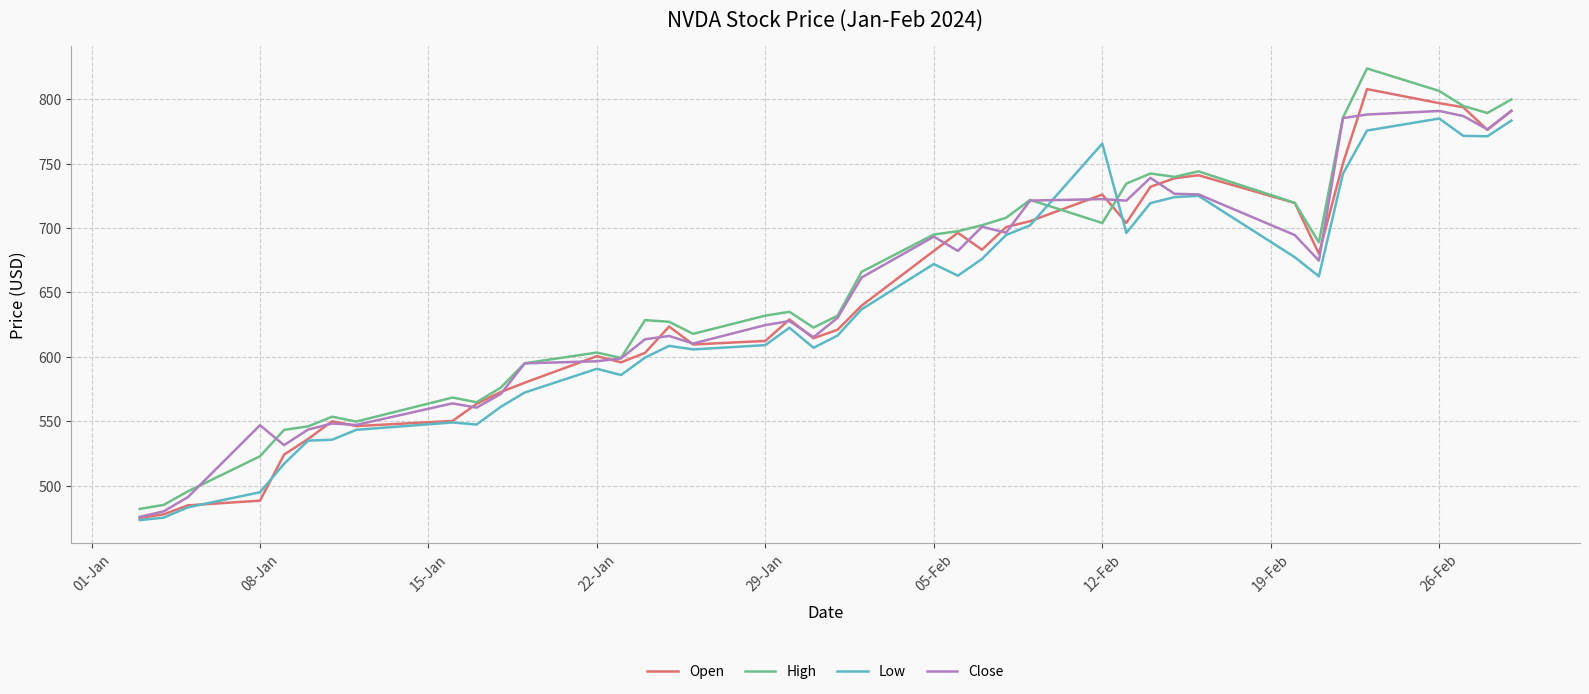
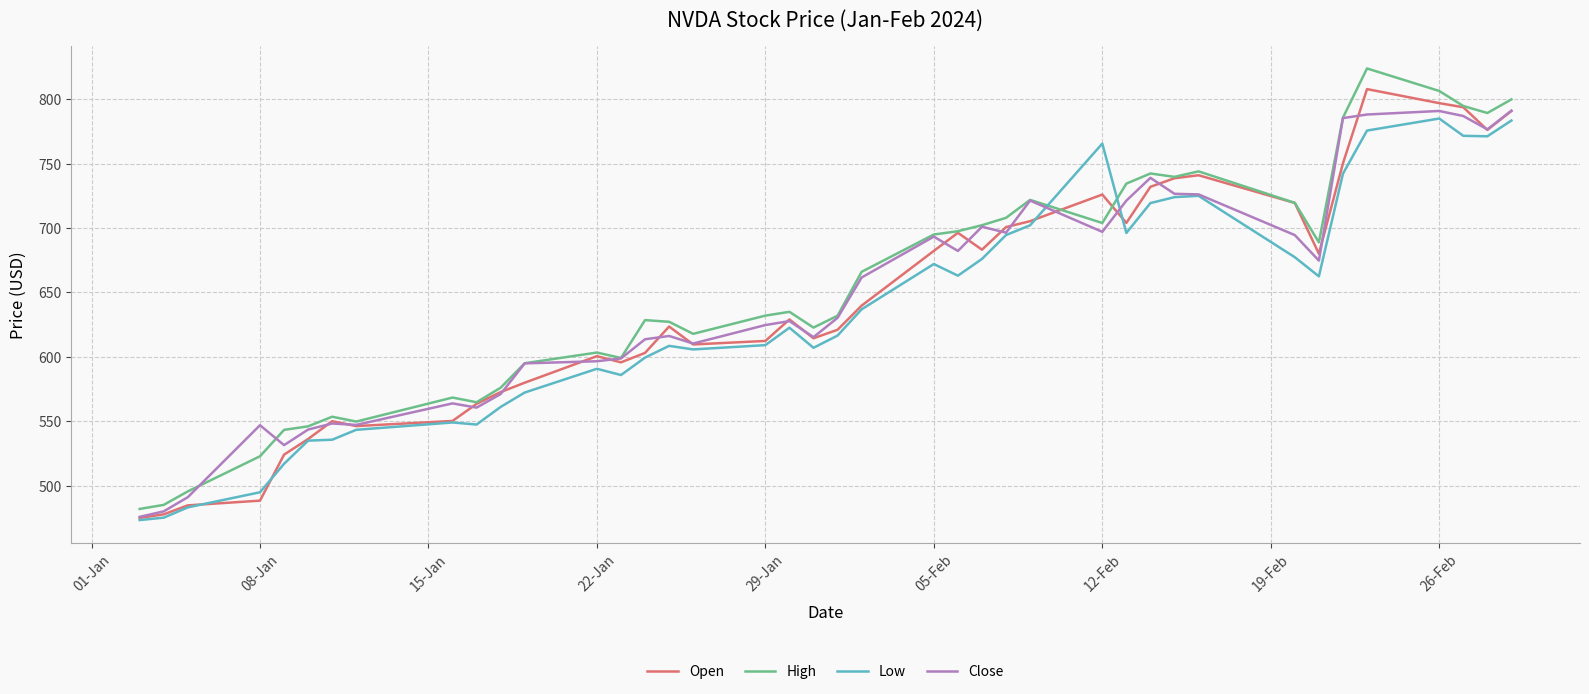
  {
    "Open": {
      "08-Jan": 488,
      "22-Jan": 600,
      "29-Jan": 612,
      "05-Feb": 682,
      "12-Feb": 726,
      "26-Feb": 797
    },
    "High": {
      "08-Jan": 523,
      "22-Jan": 603,
      "29-Jan": 632,
      "12-Feb": 704,
      "26-Feb": 806
    },
    "Low": {
      "08-Jan": 495,
      "22-Jan": 591,
      "29-Jan": 609,
      "05-Feb": 672,
      "12-Feb": 766,
      "26-Feb": 785
    },
    "Close": {
      "08-Jan": 547,
      "22-Jan": 597,
      "29-Jan": 625,
-     "12-Feb": 722,
+     "12-Feb": 697,
      "26-Feb": 791
    }
  }
